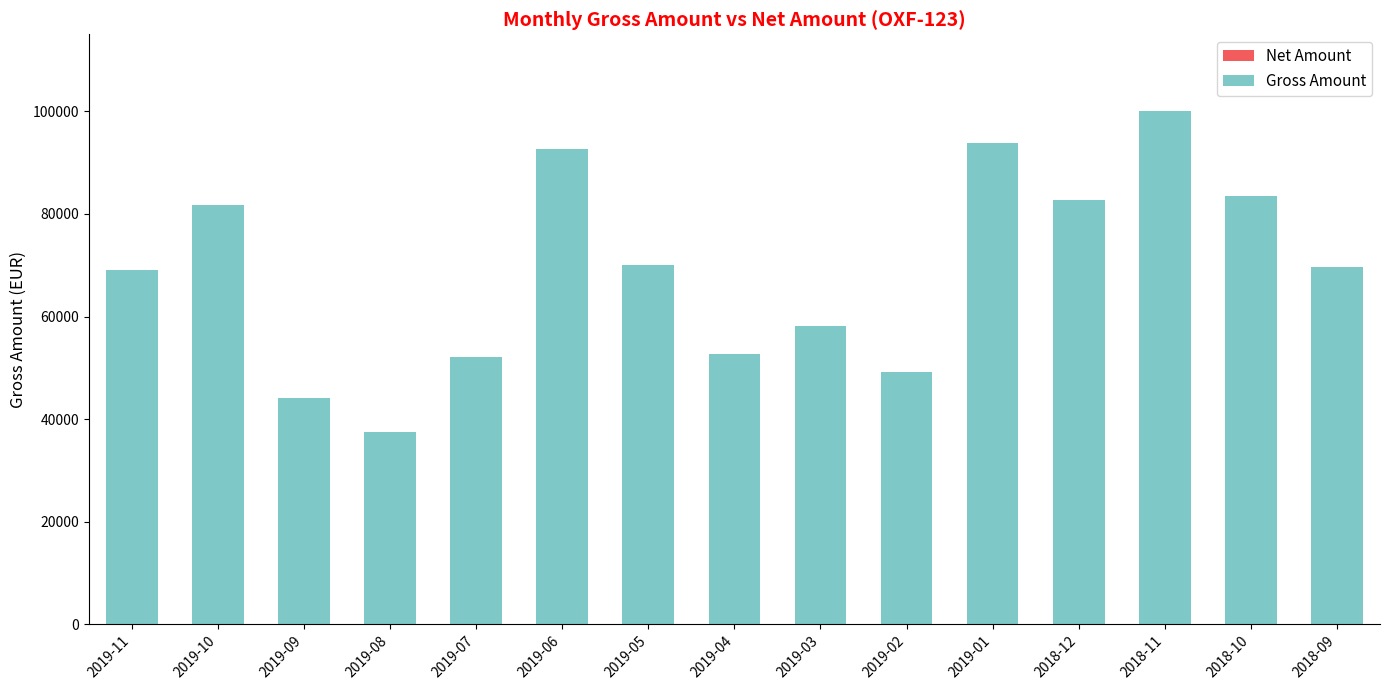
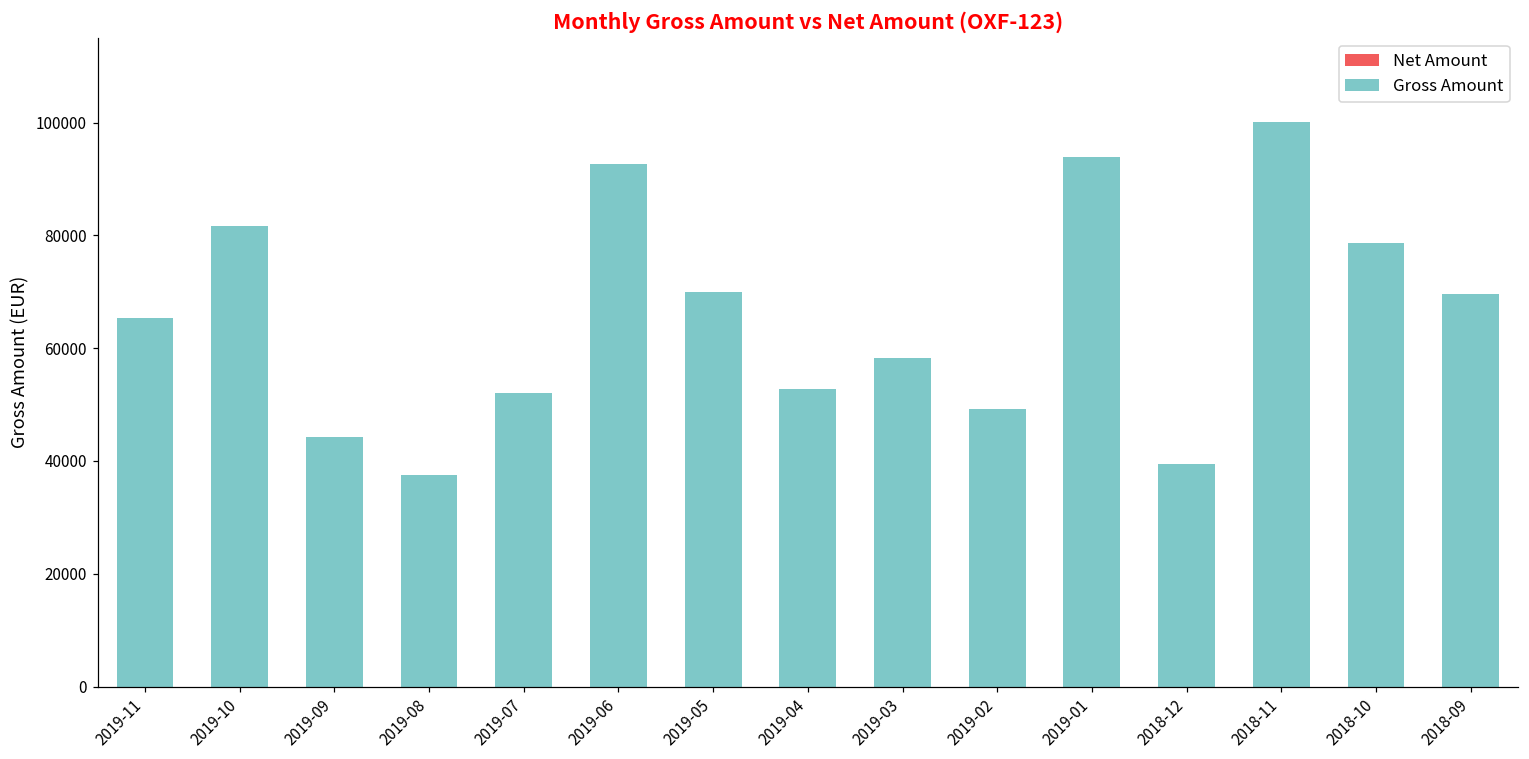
  {
    "Net Amount": {
      "2019-11": 0,
      "2019-10": 0,
      "2019-09": 0,
      "2019-08": 0,
      "2019-07": 0,
      "2019-06": 0,
      "2019-05": 0,
      "2019-04": 0,
      "2019-03": 0,
      "2019-02": 0,
      "2019-01": 0,
      "2018-12": 0,
      "2018-11": 0,
      "2018-10": 0,
      "2018-09": 0
    },
    "Gross Amount": {
-     "2019-11": 69000,
+     "2019-11": 65000,
      "2019-10": 82000,
      "2019-09": 44000,
      "2019-08": 37000,
      "2019-07": 52000,
      "2019-06": 93000,
      "2019-05": 70000,
      "2019-04": 53000,
      "2019-03": 58000,
      "2019-02": 49000,
      "2019-01": 94000,
-     "2018-12": 83000,
+     "2018-12": 39000,
      "2018-11": 100000,
-     "2018-10": 84000,
+     "2018-10": 79000,
      "2018-09": 70000
    }
  }
